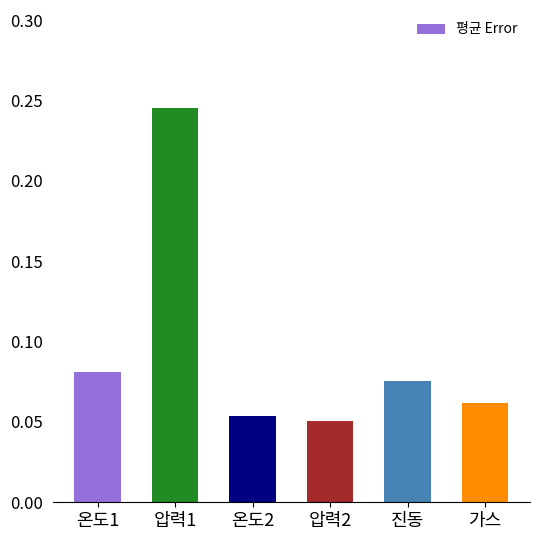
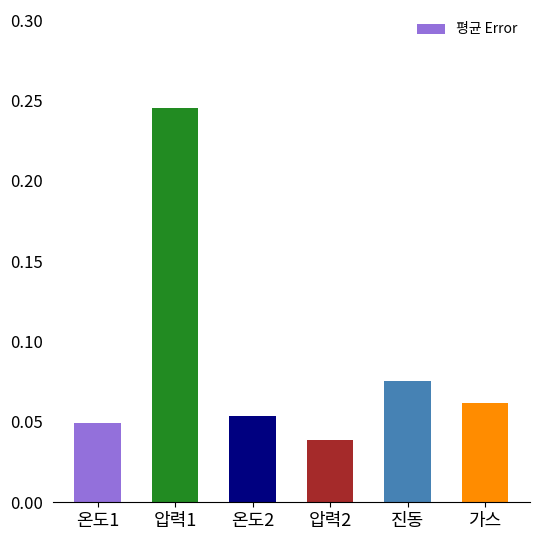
  {
-   "온도1": 0.081,
+   "온도1": 0.049,
    "압력1": 0.245,
    "온도2": 0.054,
-   "압력2": 0.051,
+   "압력2": 0.039,
    "진동": 0.076,
    "가스": 0.062
  }
